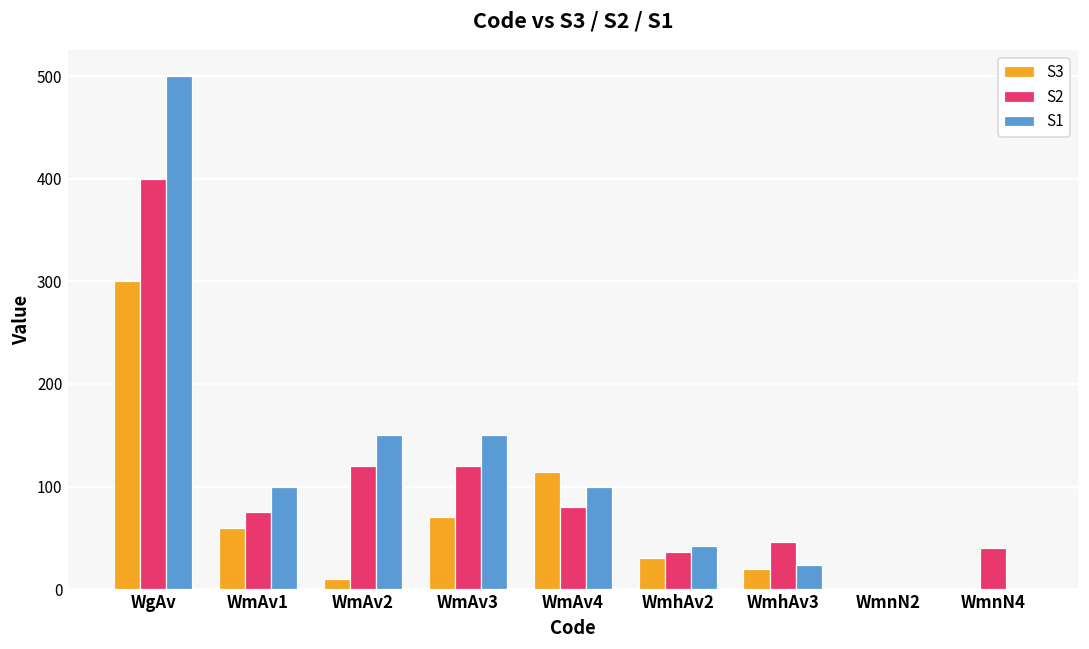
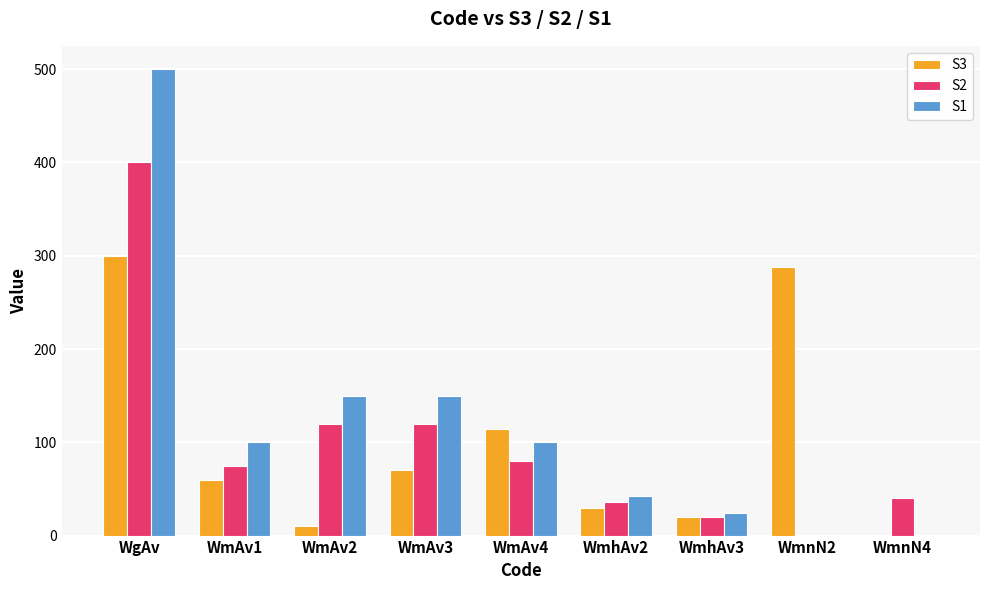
  {
    "S3": {
      "WgAv": 300,
      "WmAv1": 60,
      "WmAv2": 10,
      "WmAv3": 70,
      "WmAv4": 110,
      "WmhAv2": 30,
      "WmhAv3": 20,
-     "WmnN2": 0
+     "WmnN2": 290
    },
    "S2": {
      "WgAv": 400,
      "WmAv1": 80,
      "WmAv2": 120,
      "WmAv3": 120,
      "WmAv4": 80,
      "WmhAv2": 40,
-     "WmhAv3": 50,
+     "WmhAv3": 20,
      "WmnN4": 40
    },
    "S1": {
      "WgAv": 500,
      "WmAv1": 100,
      "WmAv2": 150,
      "WmAv3": 150,
      "WmAv4": 100,
      "WmhAv2": 40,
      "WmhAv3": 20
    }
  }
